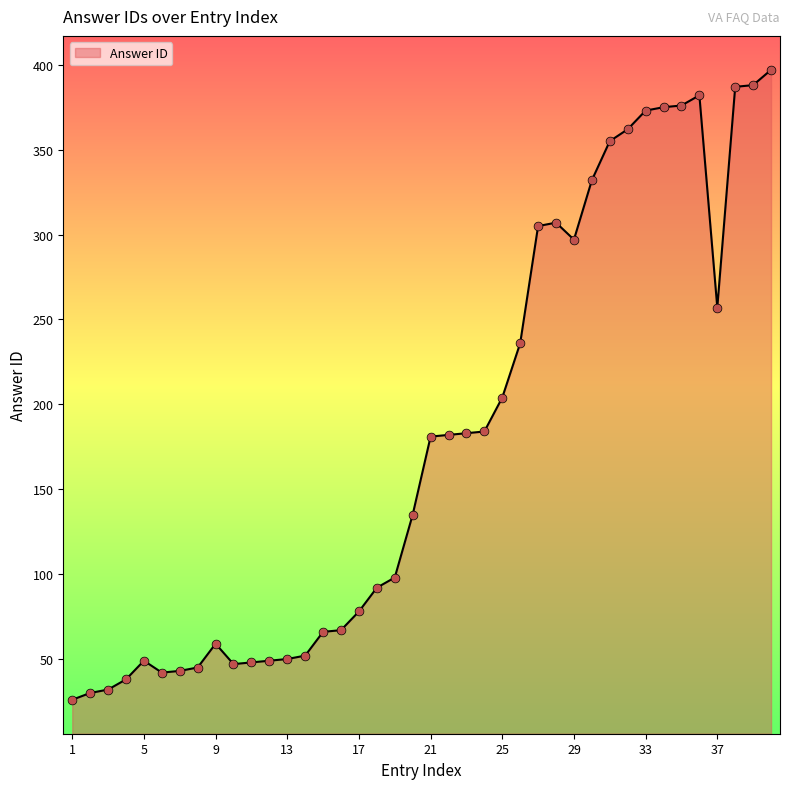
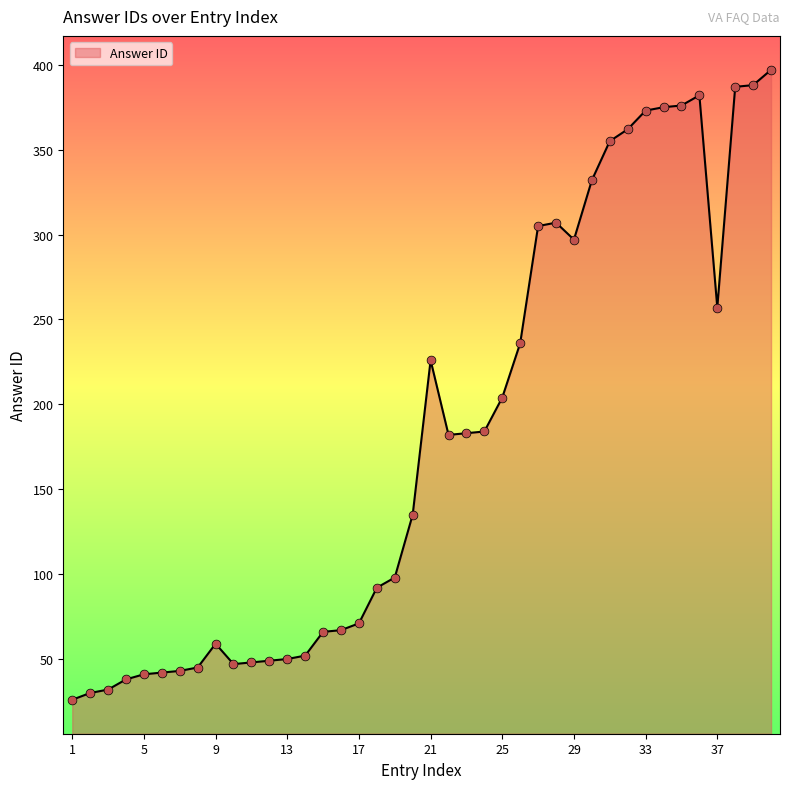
  {
    "1": 26,
-   "5": 49,
+   "5": 41,
    "9": 59,
    "13": 50,
-   "17": 78,
-   "21": 181,
+   "17": 71,
+   "21": 226,
    "25": 204,
    "29": 297,
    "33": 373,
    "37": 257
  }
